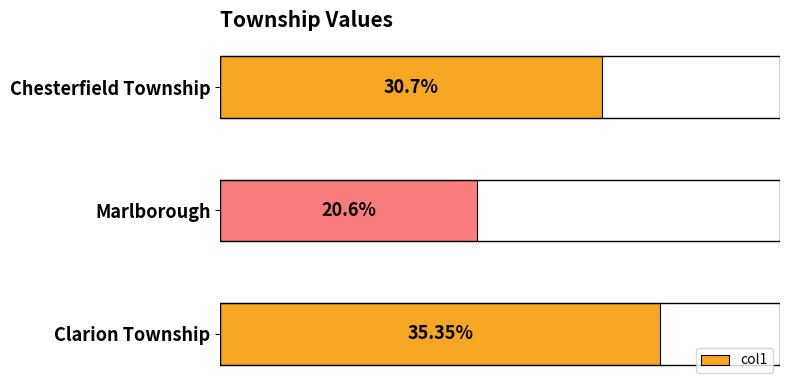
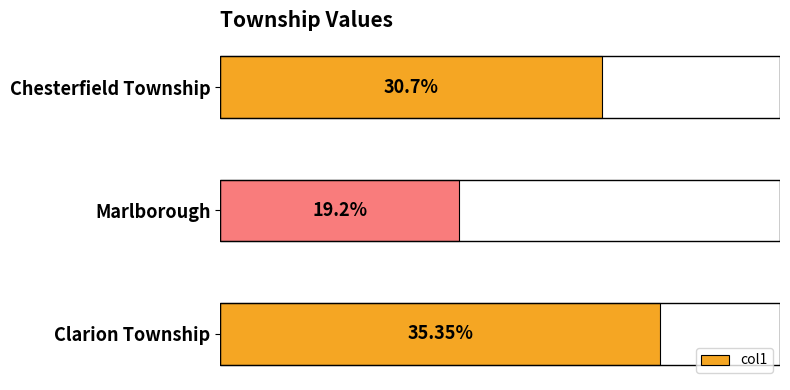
  {
    "Chesterfield Township": "30.7%",
-   "Marlborough": "20.6%",
+   "Marlborough": "19.2%",
    "Clarion Township": "35.35%"
  }
